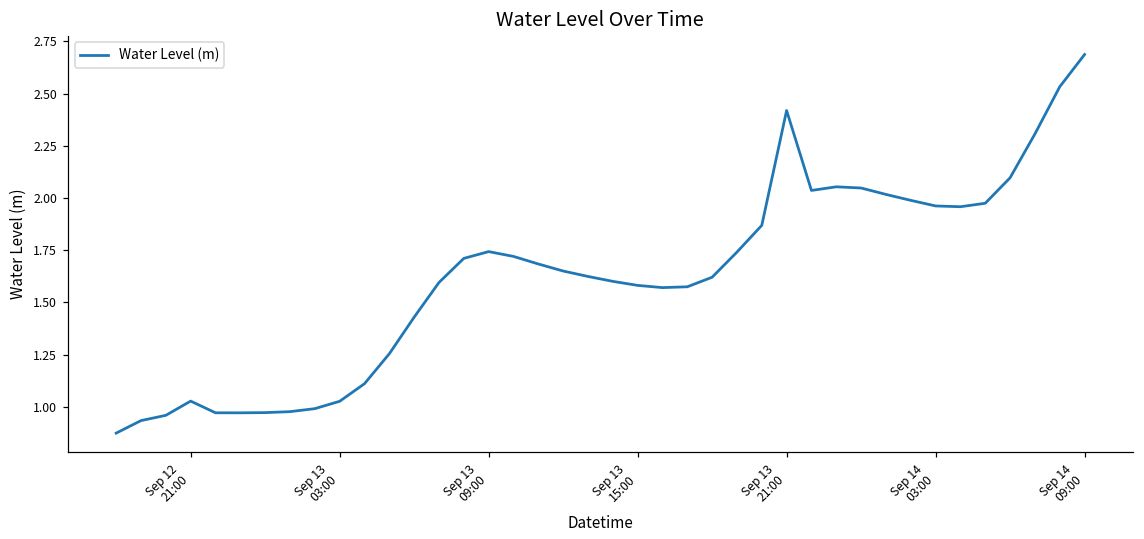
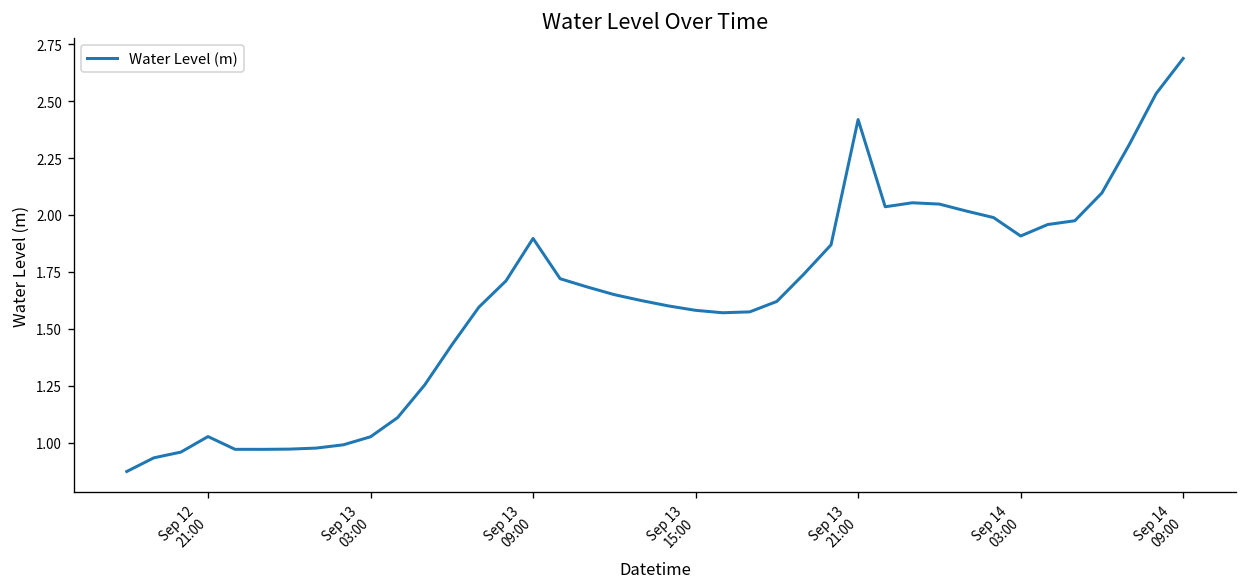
  {
    "Sep 12 21:00": 1.03,
    "Sep 13 03:00": 1.03,
-   "Sep 13 09:00": 1.74,
+   "Sep 13 09:00": 1.90,
    "Sep 13 15:00": 1.58,
    "Sep 13 21:00": 2.42,
-   "Sep 14 03:00": 1.96,
+   "Sep 14 03:00": 1.91,
    "Sep 14 09:00": 2.69
  }
